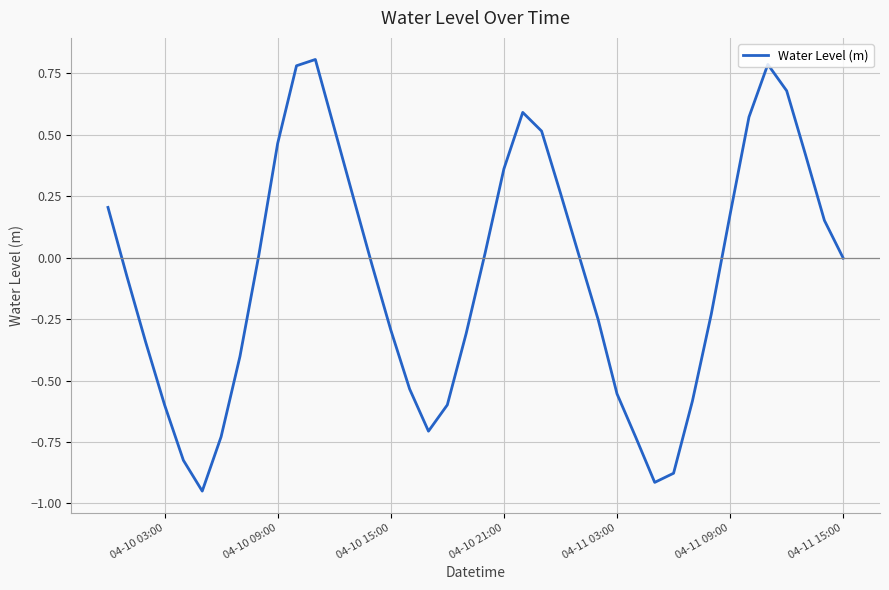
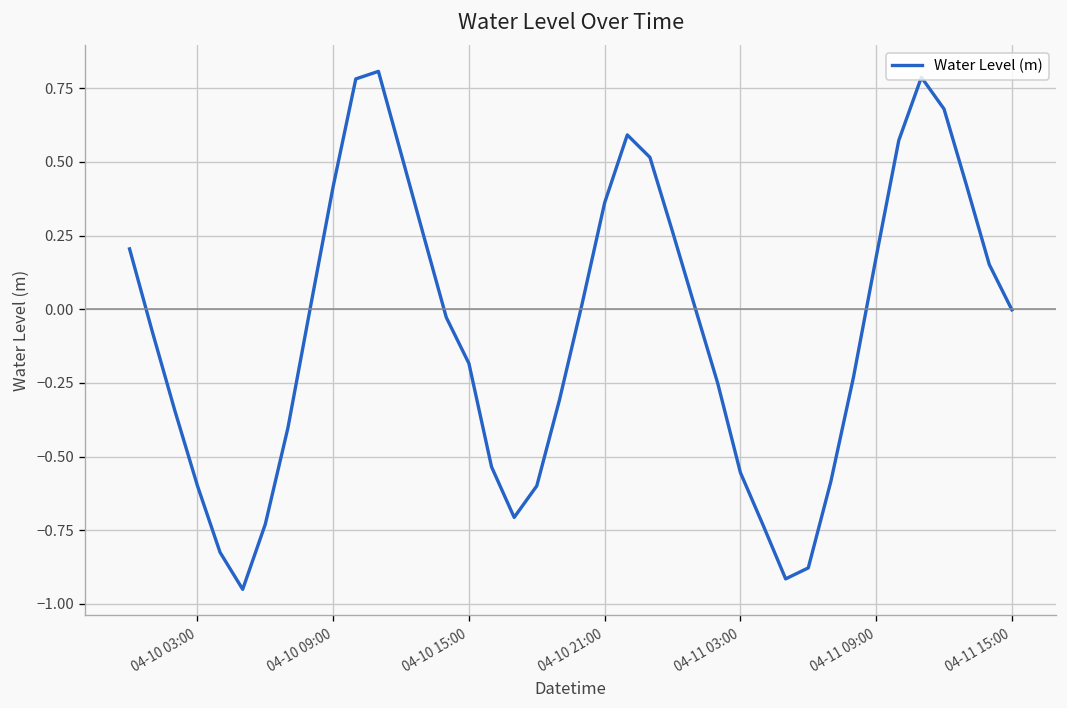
  {
    "04-10 03:00": -0.60,
-   "04-10 09:00": 0.47,
-   "04-10 15:00": -0.29,
+   "04-10 09:00": 0.42,
+   "04-10 15:00": -0.18,
    "04-10 21:00": 0.36,
    "04-11 03:00": -0.55,
    "04-11 09:00": 0.18,
    "04-11 15:00": 0.00
  }
